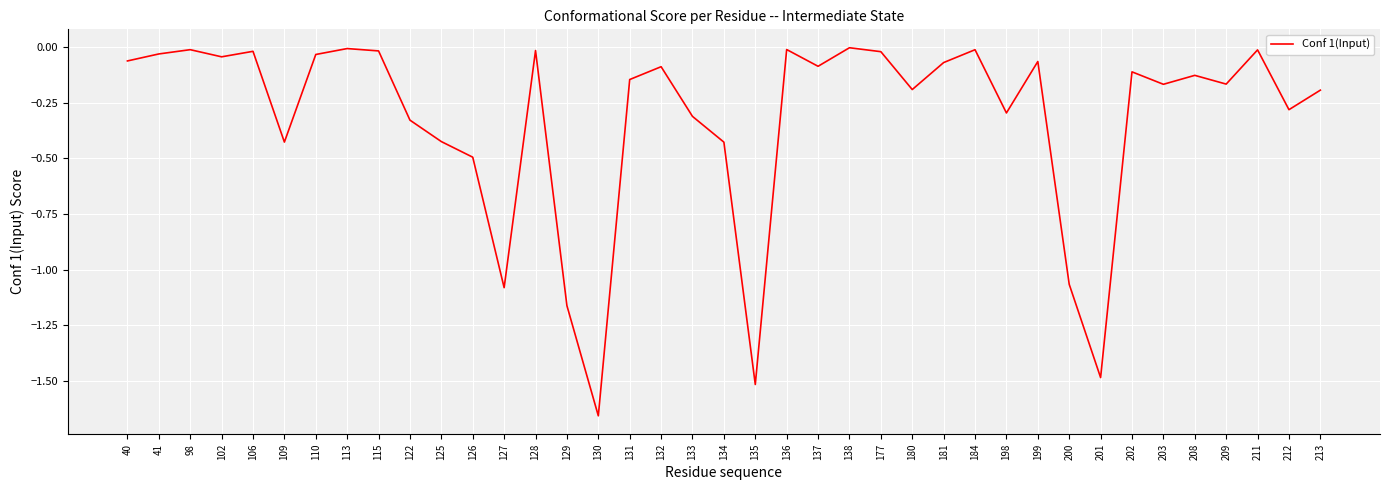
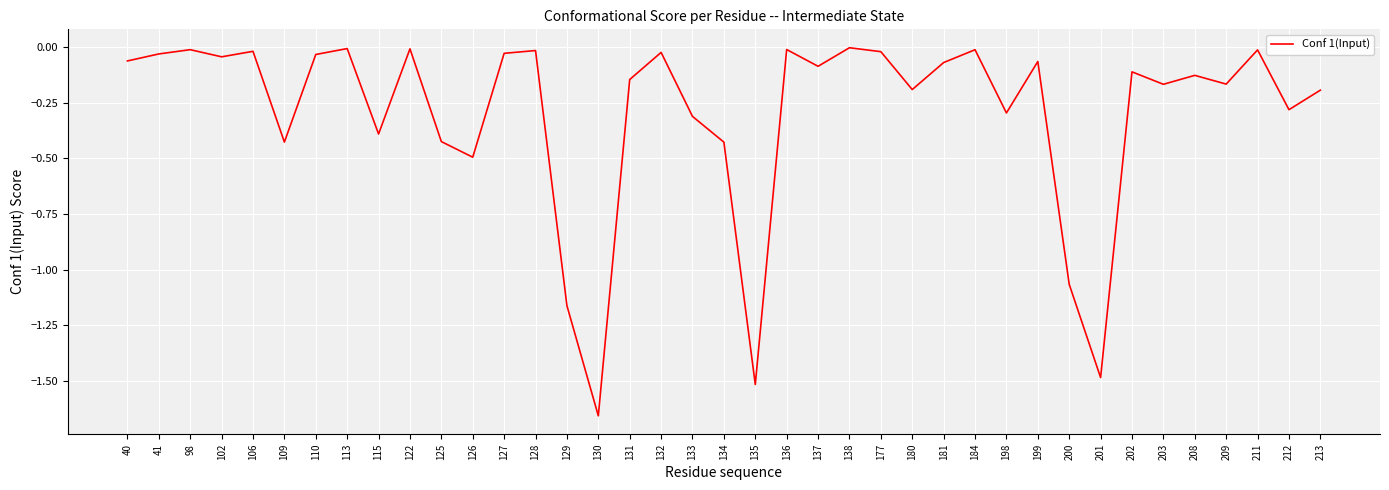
  {
    "40": -0.06,
    "41": -0.03,
    "98": -0.01,
    "102": -0.04,
    "106": -0.02,
    "109": -0.43,
    "110": -0.03,
    "113": -0.01,
-   "115": -0.02,
-   "122": -0.33,
+   "115": -0.39,
+   "122": -0.01,
    "125": -0.42,
    "126": -0.50,
-   "127": -1.08,
+   "127": -0.03,
    "128": -0.02,
    "129": -1.16,
    "130": -1.66,
    "131": -0.15,
-   "132": -0.09,
+   "132": -0.02,
    "133": -0.31,
    "134": -0.43,
    "135": -1.52,
    "136": -0.01,
    "137": -0.09,
    "138": 0.00,
    "177": -0.02,
    "180": -0.19,
    "181": -0.07,
    "184": -0.01,
    "198": -0.30,
    "199": -0.07,
    "200": -1.07,
    "201": -1.48,
    "202": -0.11,
    "203": -0.17,
    "208": -0.13,
    "209": -0.17,
    "211": -0.01,
    "212": -0.28,
    "213": -0.19
  }
